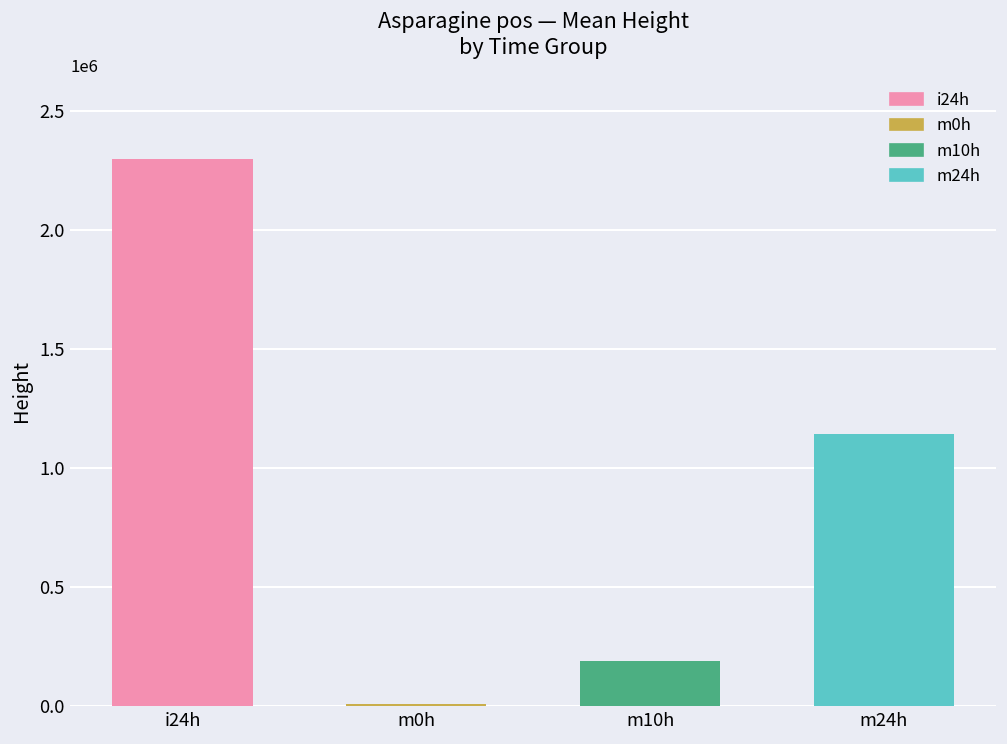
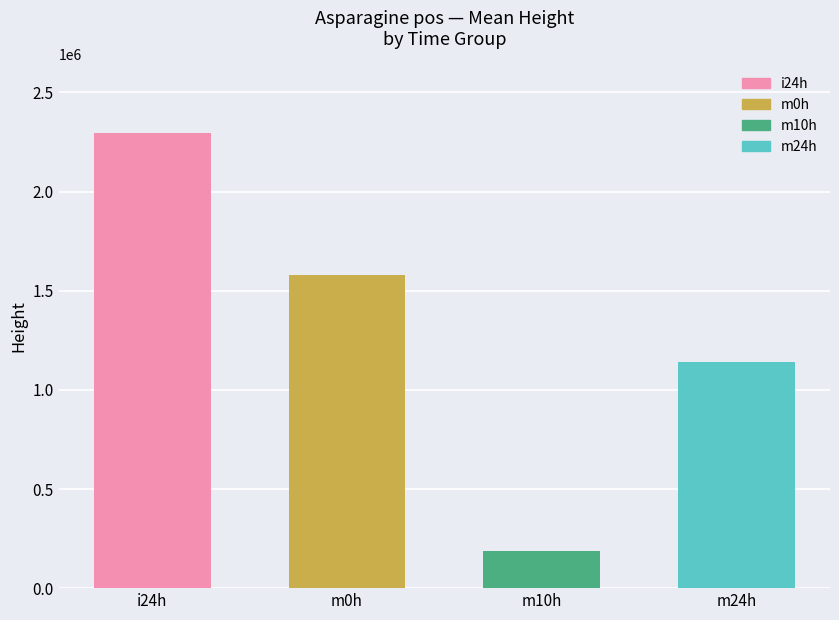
  {
    "i24h": 2300000,
-   "m0h": 10000,
+   "m0h": 1580000,
    "m10h": 190000,
    "m24h": 1140000
  }
